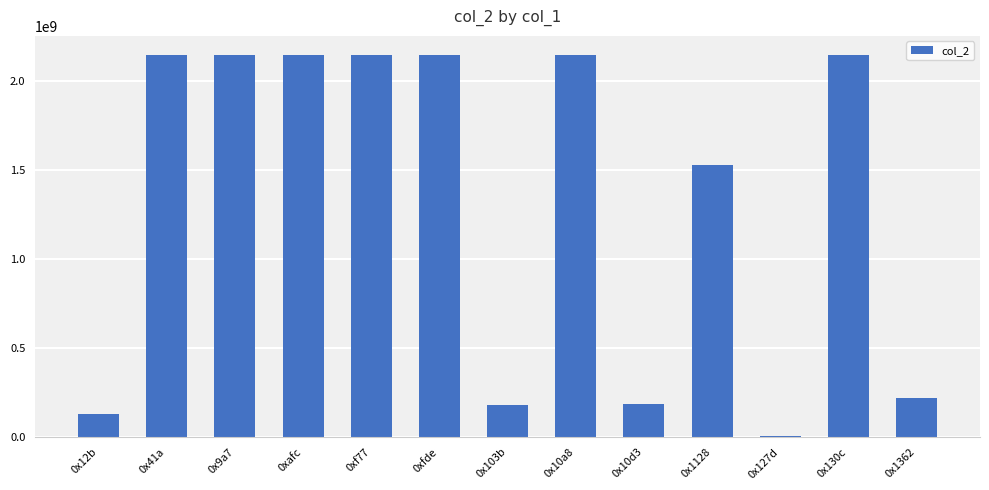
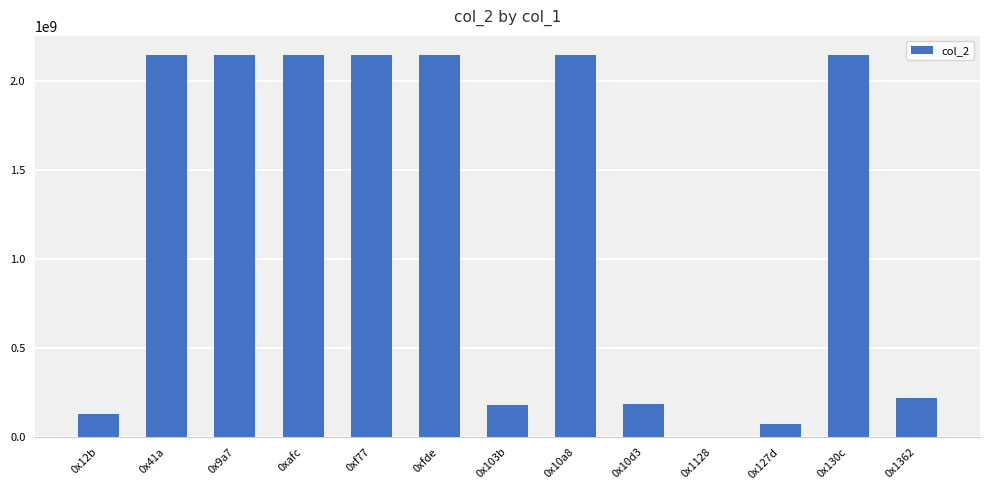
  {
    "0x12b": 130000000,
    "0x41a": 2150000000,
    "0x9a7": 2150000000,
    "0xafc": 2150000000,
    "0xf77": 2150000000,
    "0xfde": 2150000000,
    "0x103b": 180000000,
    "0x10a8": 2150000000,
    "0x10d3": 190000000,
-   "0x1128": 1530000000,
-   "0x127d": 0,
+   "0x1128": 0,
+   "0x127d": 70000000,
    "0x130c": 2150000000,
    "0x1362": 220000000
  }
